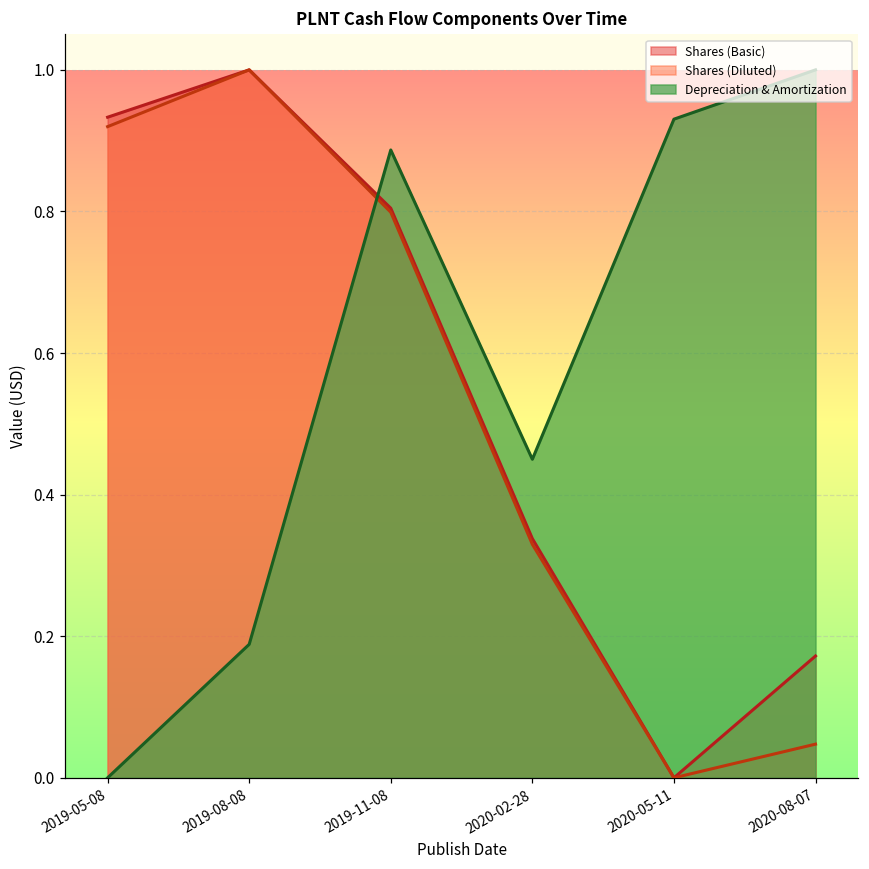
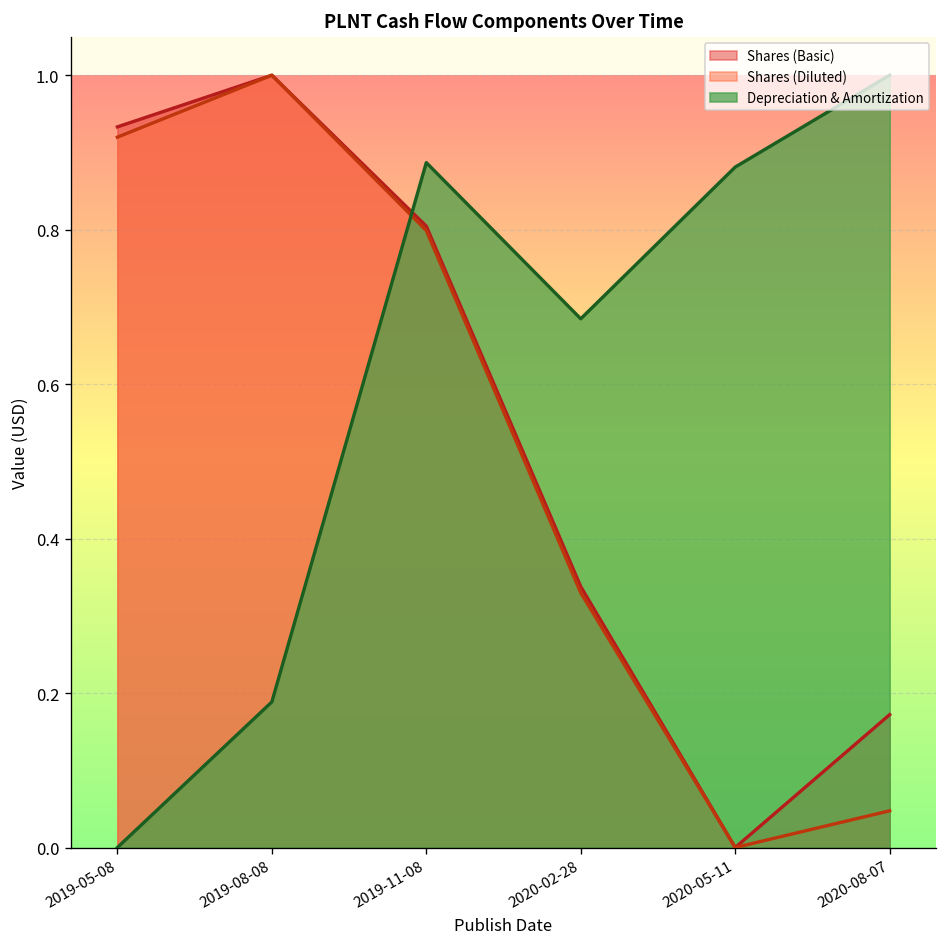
  {
    "Depreciation & Amortization": {
      "2019-05-08": 0.00,
      "2019-08-08": 0.19,
      "2019-11-08": 0.89,
-     "2020-02-28": 0.45,
-     "2020-05-11": 0.93
+     "2020-02-28": 0.68,
+     "2020-05-11": 0.88
    }
  }
